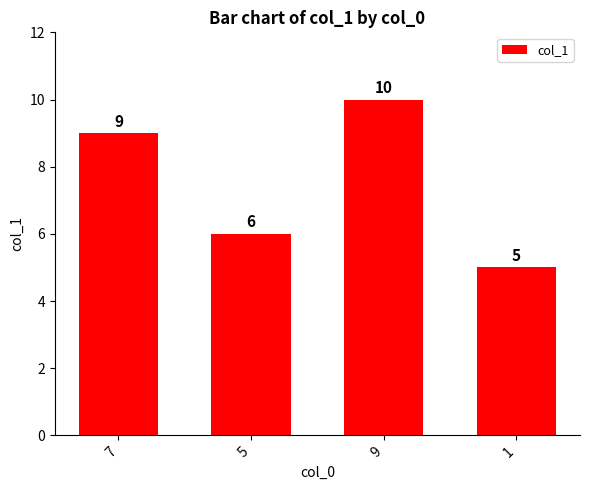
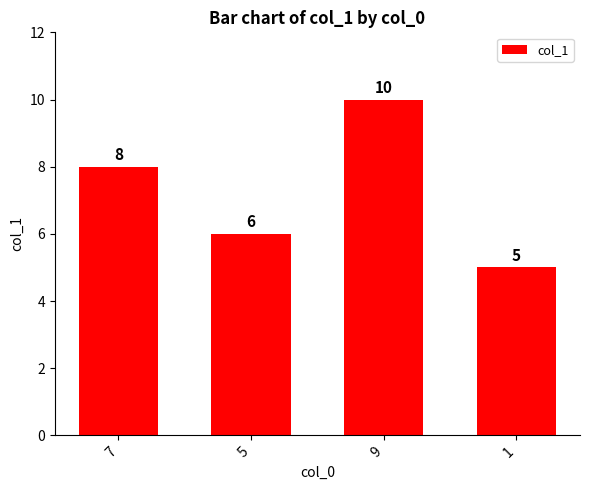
  {
-   "7": 9,
+   "7": 8,
    "5": 6,
    "9": 10,
    "1": 5
  }
